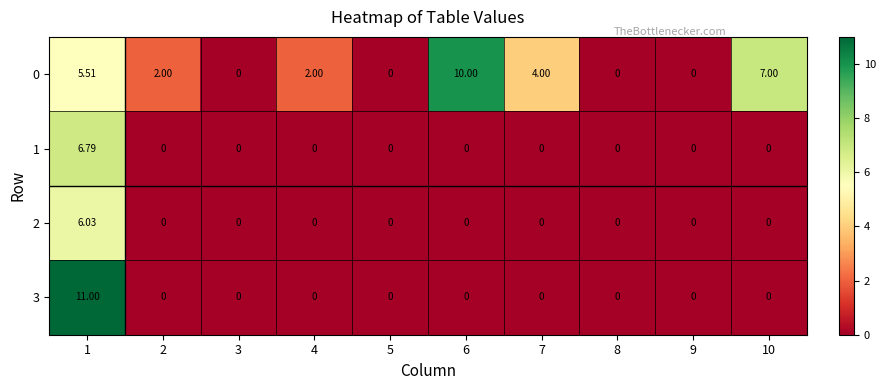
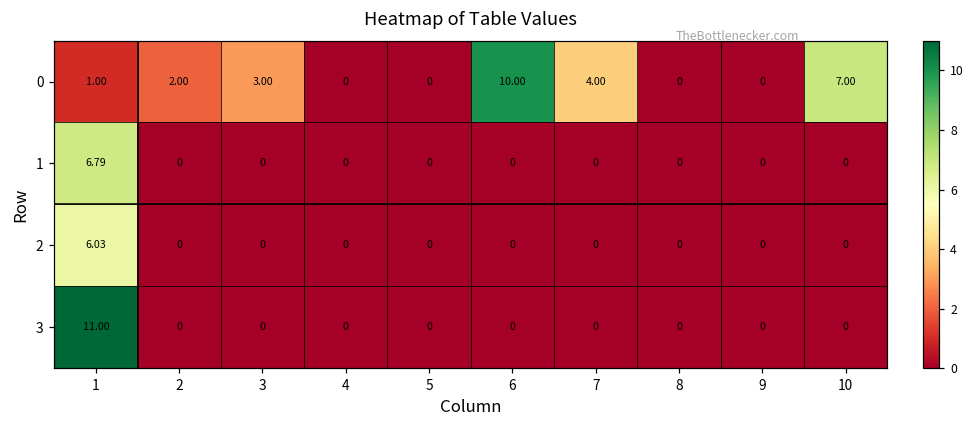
  {
    "0": {
-     "1": 5.51,
+     "1": 1.00,
      "2": 2.00,
-     "3": 0,
-     "4": 2.00,
+     "3": 3.00,
+     "4": 0,
      "5": 0,
      "6": 10.00,
      "7": 4.00,
      "8": 0,
      "9": 0,
      "10": 7.00
    },
    "1": {
      "1": 6.79,
      "2": 0,
      "3": 0,
      "4": 0,
      "5": 0,
      "6": 0,
      "7": 0,
      "8": 0,
      "9": 0,
      "10": 0
    },
    "2": {
      "1": 6.03,
      "2": 0,
      "3": 0,
      "4": 0,
      "5": 0,
      "6": 0,
      "7": 0,
      "8": 0,
      "9": 0,
      "10": 0
    },
    "3": {
      "1": 11.00,
      "2": 0,
      "3": 0,
      "4": 0,
      "5": 0,
      "6": 0,
      "7": 0,
      "8": 0,
      "9": 0,
      "10": 0
    }
  }
